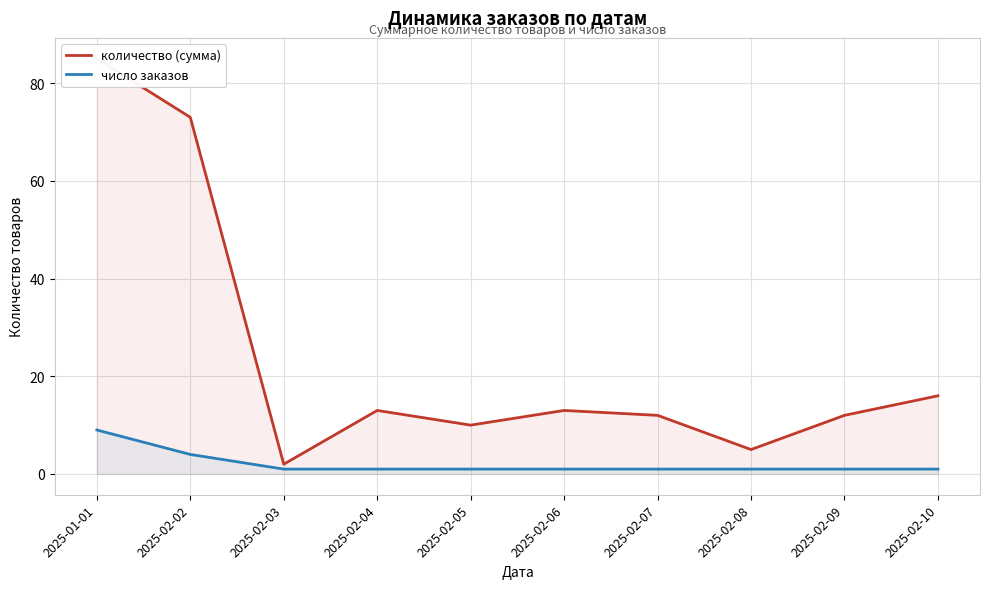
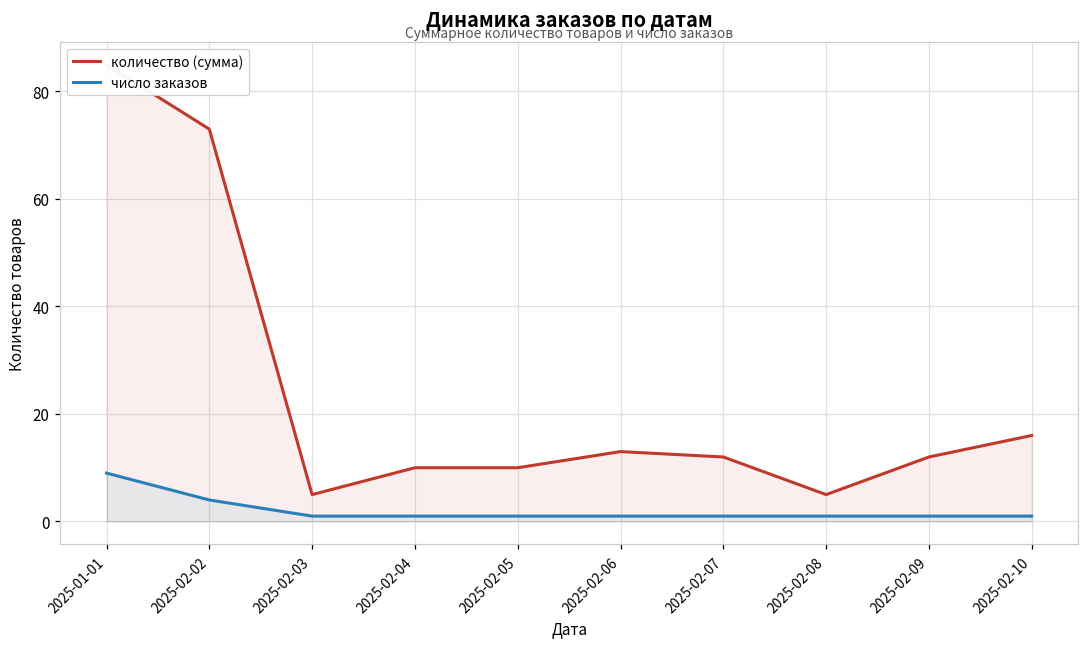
  {
    "количество (сумма)": {
      "2025-02-02": 73,
-     "2025-02-03": 2,
-     "2025-02-04": 13,
+     "2025-02-03": 5,
+     "2025-02-04": 10,
      "2025-02-05": 10,
      "2025-02-06": 13,
      "2025-02-07": 12,
      "2025-02-08": 5,
      "2025-02-09": 12,
      "2025-02-10": 16
    },
    "число заказов": {
      "2025-01-01": 9,
      "2025-02-02": 4,
      "2025-02-03": 1,
      "2025-02-04": 1,
      "2025-02-05": 1,
      "2025-02-06": 1,
      "2025-02-07": 1,
      "2025-02-08": 1,
      "2025-02-09": 1,
      "2025-02-10": 1
    }
  }
